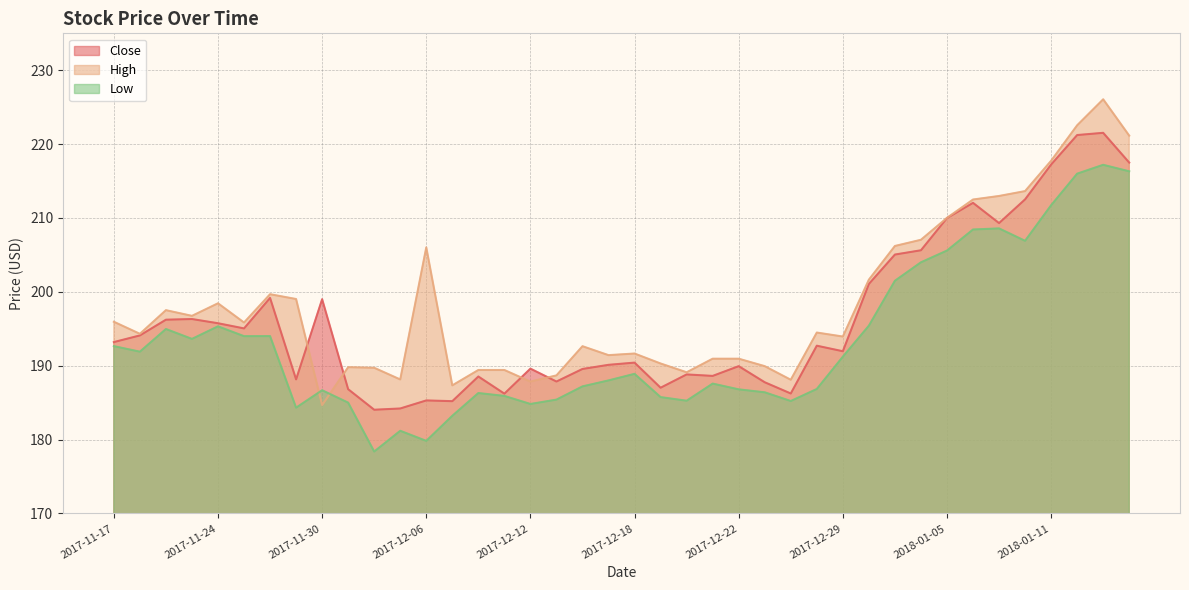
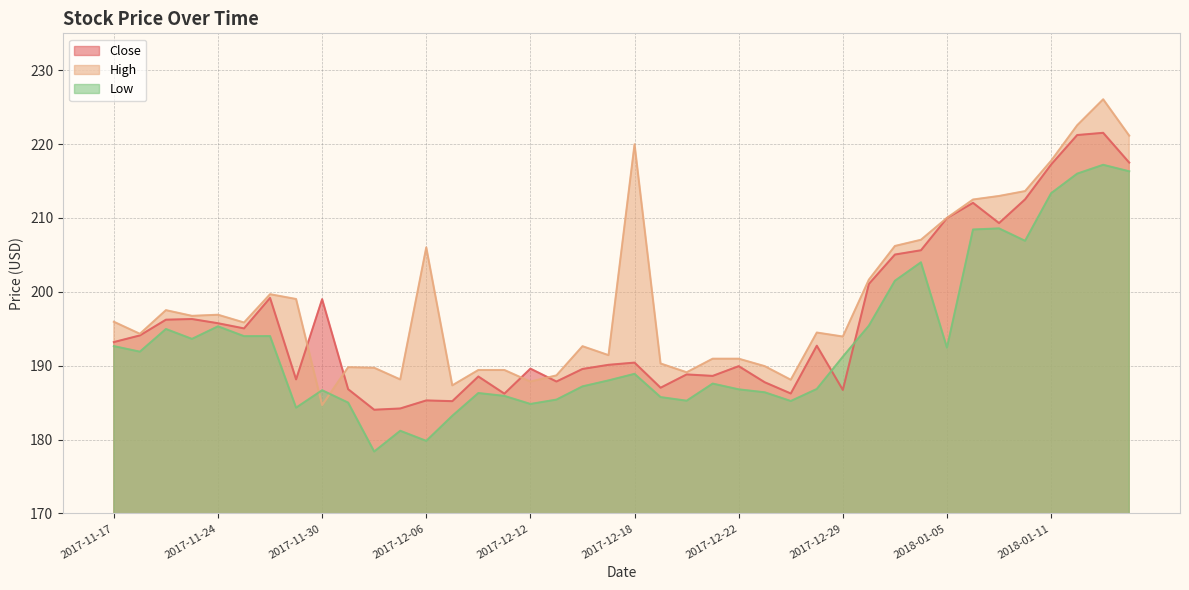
  {
    "Close": {
      "2017-11-17": 193,
      "2017-11-24": 196,
      "2017-11-30": 199,
      "2017-12-06": 185,
      "2017-12-12": 190,
      "2017-12-18": 190,
      "2017-12-22": 190,
-     "2017-12-29": 192,
+     "2017-12-29": 187,
      "2018-01-11": 217
    },
    "High": {
      "2017-11-17": 196,
-     "2017-11-24": 198,
+     "2017-11-24": 197,
      "2017-11-30": 185,
      "2017-12-06": 206,
      "2017-12-12": 188,
-     "2017-12-18": 192,
+     "2017-12-18": 220,
      "2017-12-22": 191,
      "2017-12-29": 194,
      "2018-01-11": 218
    },
    "Low": {
      "2017-11-17": 193,
      "2017-11-24": 195,
      "2017-11-30": 187,
      "2017-12-06": 180,
      "2017-12-12": 185,
      "2017-12-18": 189,
      "2017-12-22": 187,
      "2017-12-29": 191,
-     "2018-01-05": 206,
-     "2018-01-11": 212
+     "2018-01-05": 192,
+     "2018-01-11": 213
    }
  }
